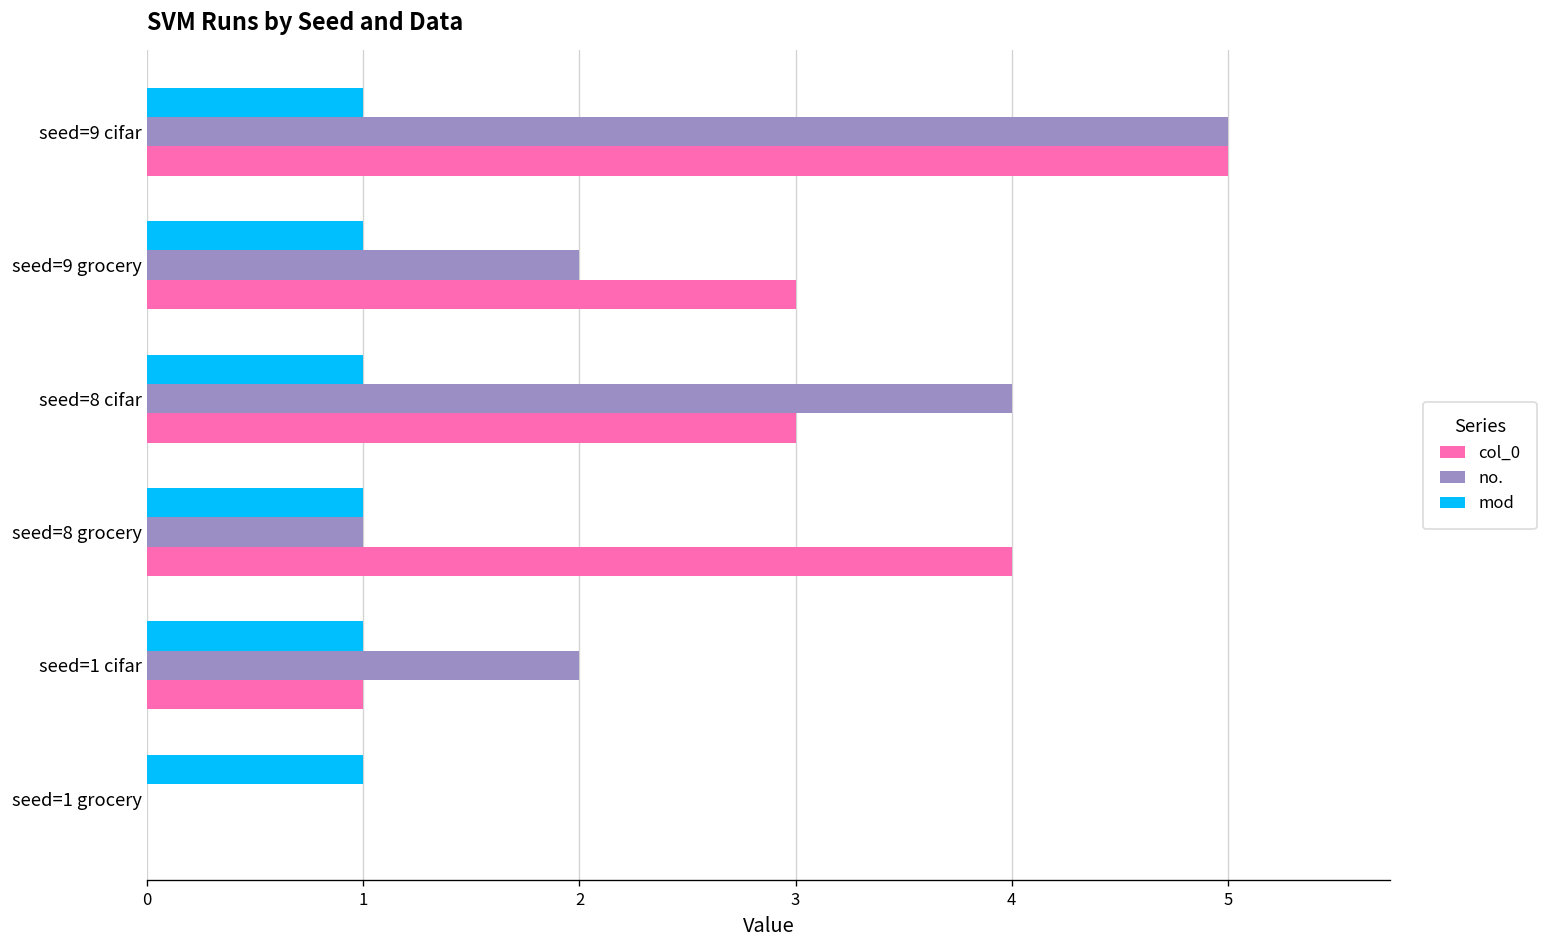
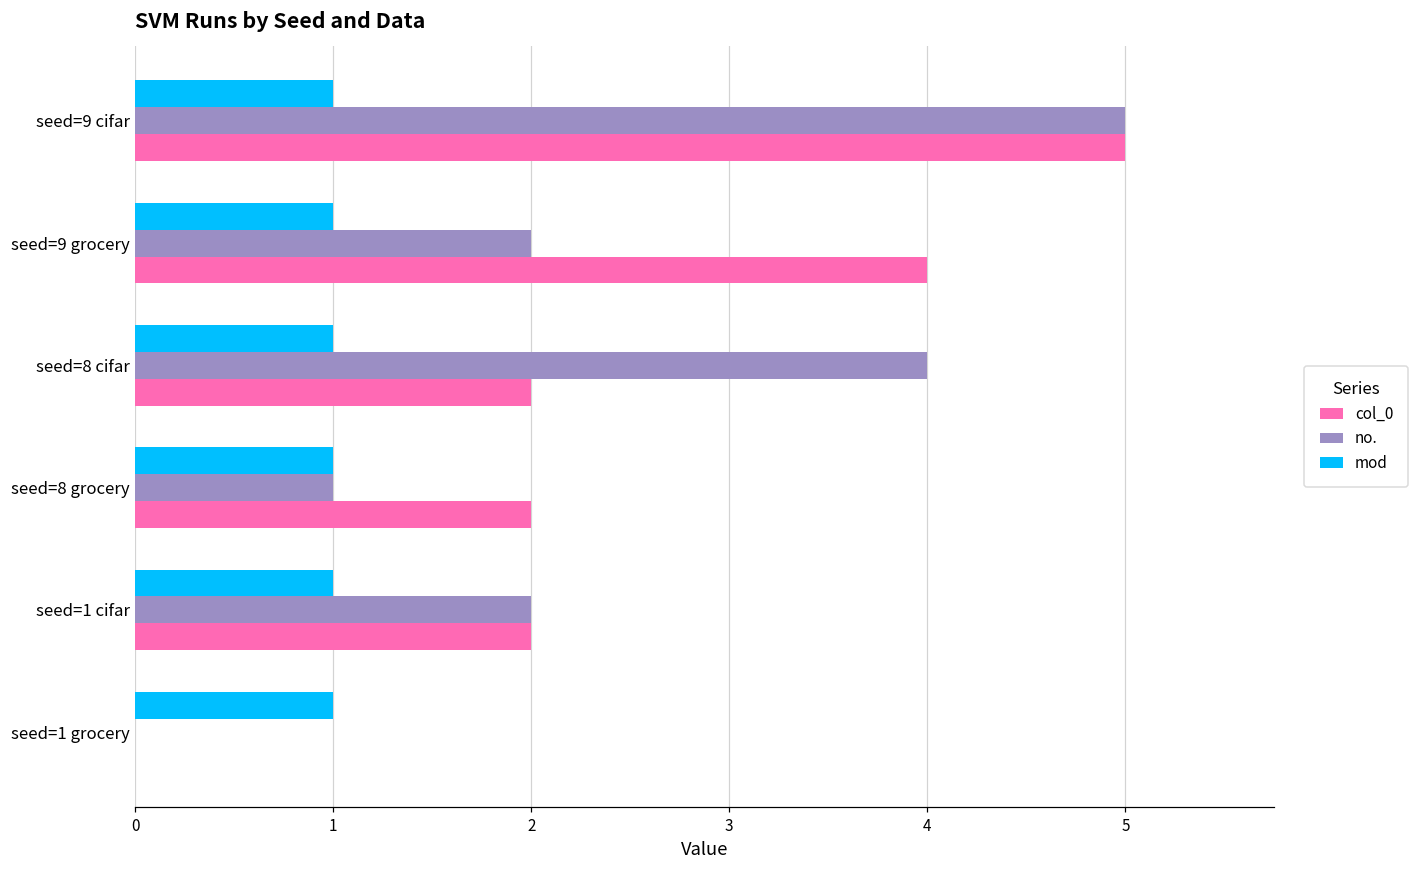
  {
    "col_0": {
      "seed=9 cifar": 5,
-     "seed=9 grocery": 3,
-     "seed=8 cifar": 3,
-     "seed=8 grocery": 4,
-     "seed=1 cifar": 1,
+     "seed=9 grocery": 4,
+     "seed=8 cifar": 2,
+     "seed=8 grocery": 2,
+     "seed=1 cifar": 2,
      "seed=1 grocery": 0
    },
    "no.": {
      "seed=9 cifar": 5,
      "seed=9 grocery": 2,
      "seed=8 cifar": 4,
      "seed=8 grocery": 1,
      "seed=1 cifar": 2,
      "seed=1 grocery": 0
    },
    "mod": {
      "seed=9 cifar": 1,
      "seed=9 grocery": 1,
      "seed=8 cifar": 1,
      "seed=8 grocery": 1,
      "seed=1 cifar": 1,
      "seed=1 grocery": 1
    }
  }
